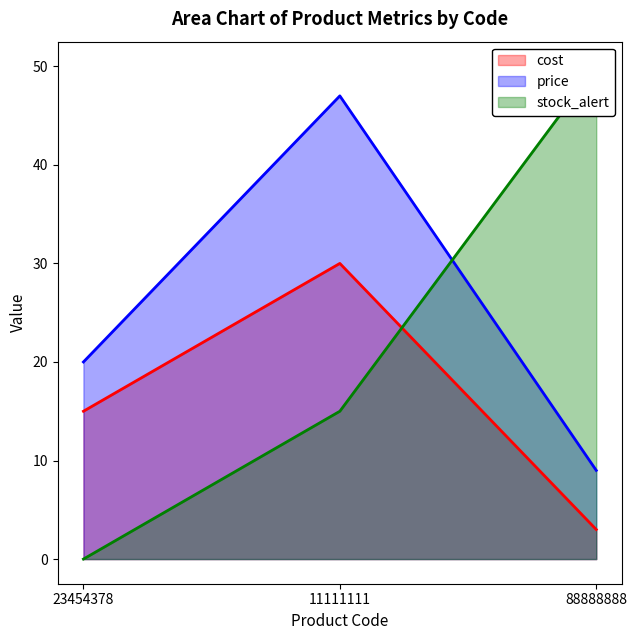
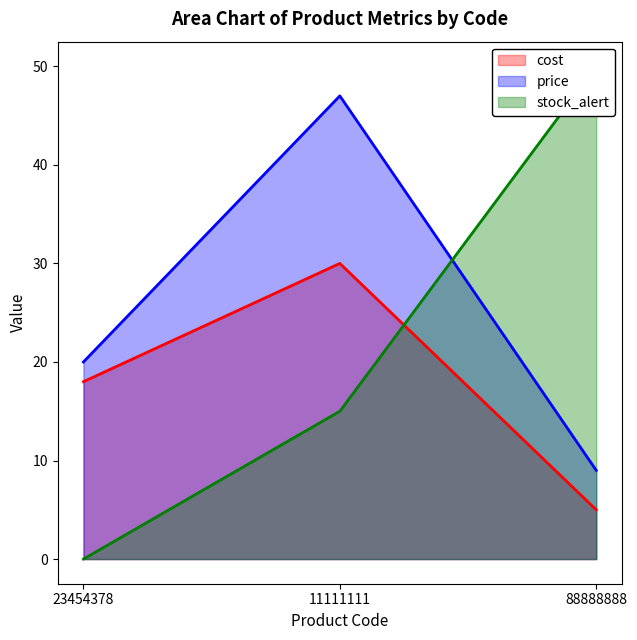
  {
    "cost": {
-     "23454378": 15,
+     "23454378": 18,
      "11111111": 30,
-     "88888888": 3
+     "88888888": 5
    },
    "price": {
      "23454378": 20,
      "11111111": 47,
      "88888888": 9
    },
    "stock_alert": {
      "23454378": 0,
      "11111111": 15
    }
  }
